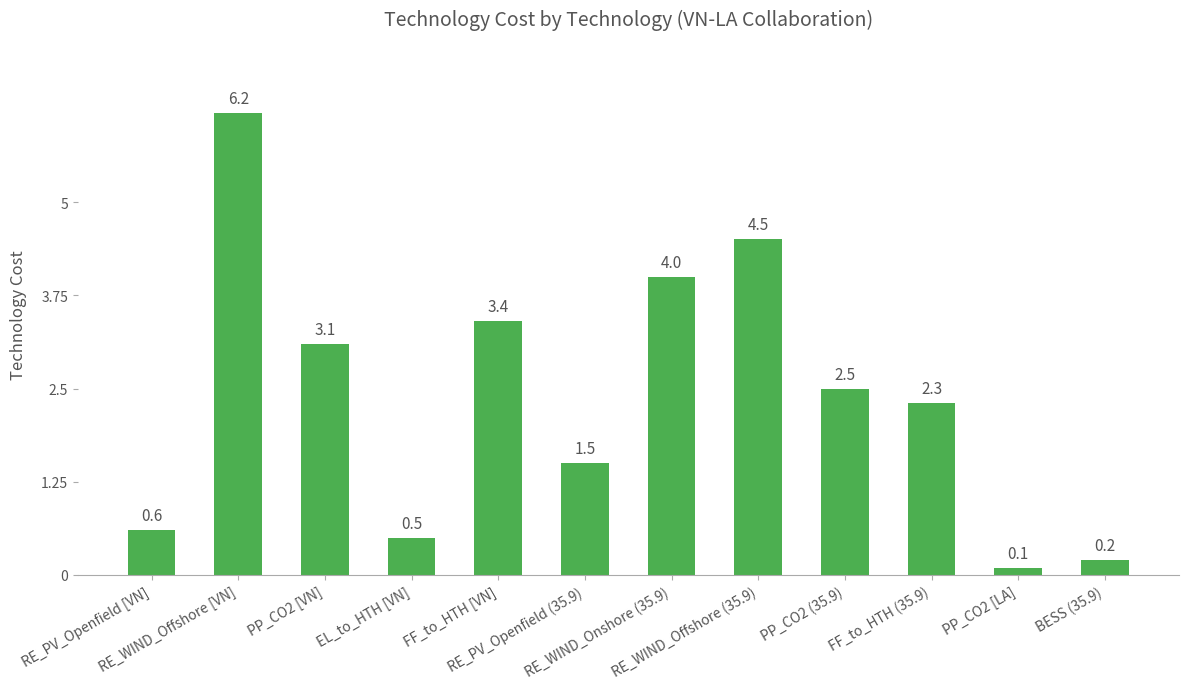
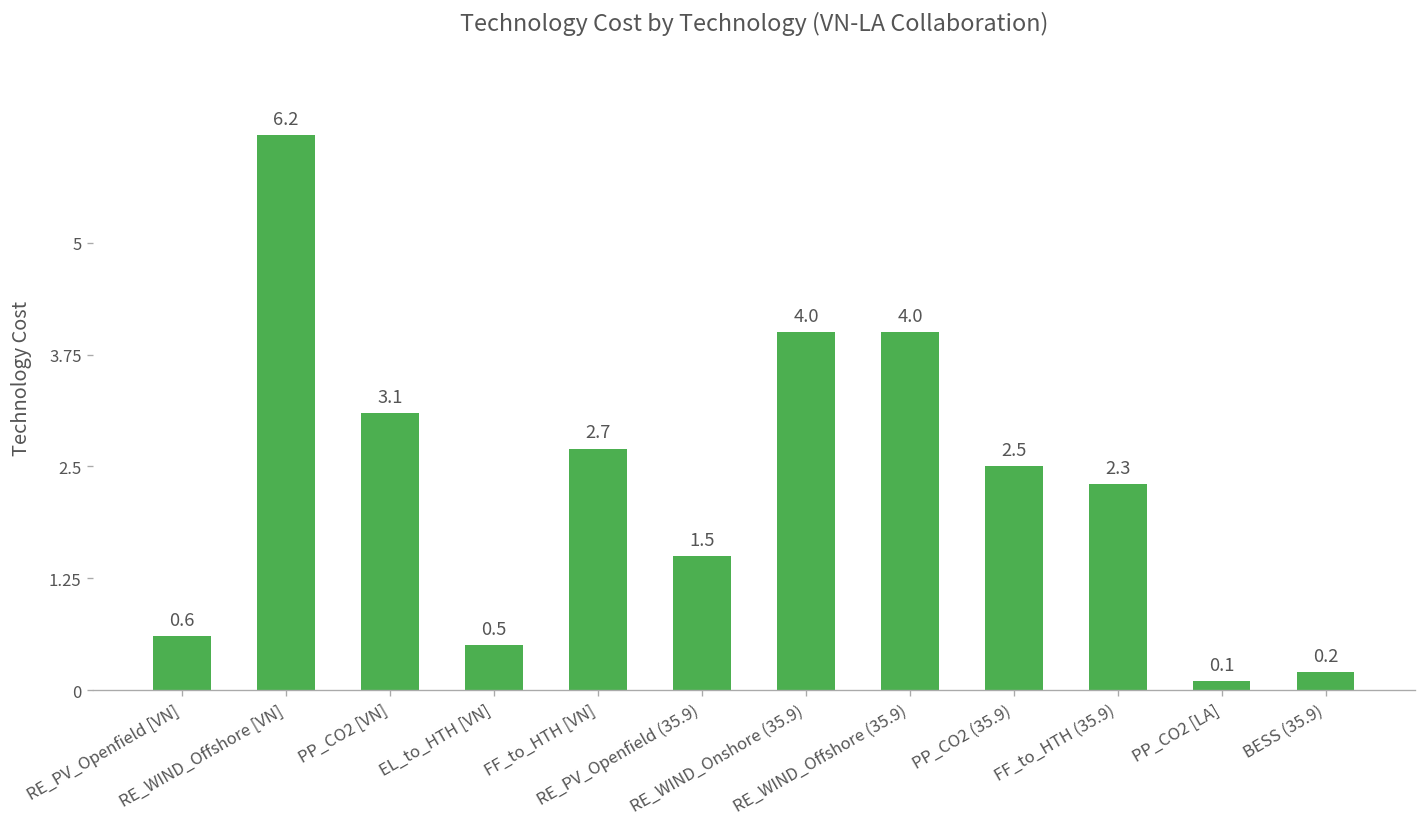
  {
    "RE_PV_Openfield [VN]": 0.6,
    "RE_WIND_Offshore [VN]": 6.2,
    "PP_CO2 [VN]": 3.1,
    "EL_to_HTH [VN]": 0.5,
-   "FF_to_HTH [VN]": 3.4,
+   "FF_to_HTH [VN]": 2.7,
    "RE_PV_Openfield (35.9)": 1.5,
    "RE_WIND_Onshore (35.9)": 4.0,
-   "RE_WIND_Offshore (35.9)": 4.5,
+   "RE_WIND_Offshore (35.9)": 4.0,
    "PP_CO2 (35.9)": 2.5,
    "FF_to_HTH (35.9)": 2.3,
    "PP_CO2 [LA]": 0.1,
    "BESS (35.9)": 0.2
  }
